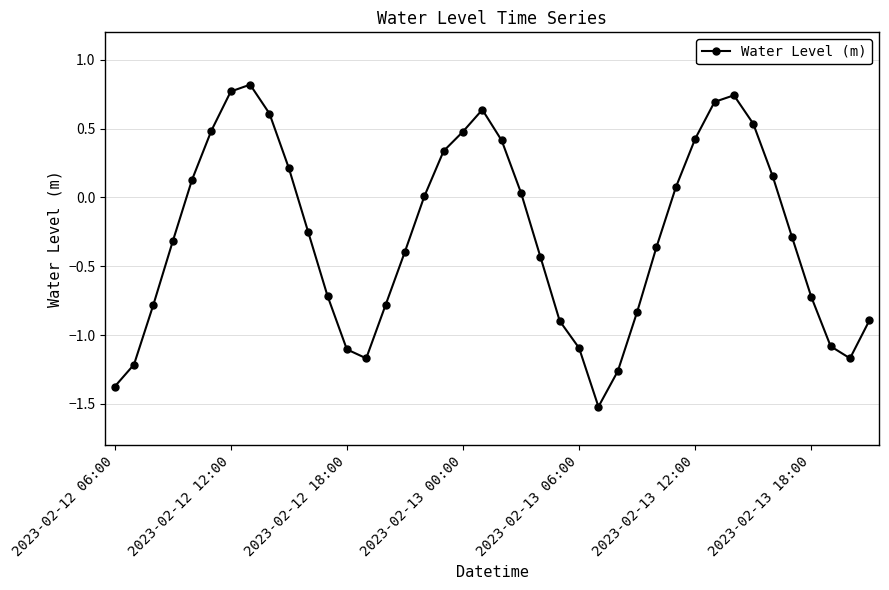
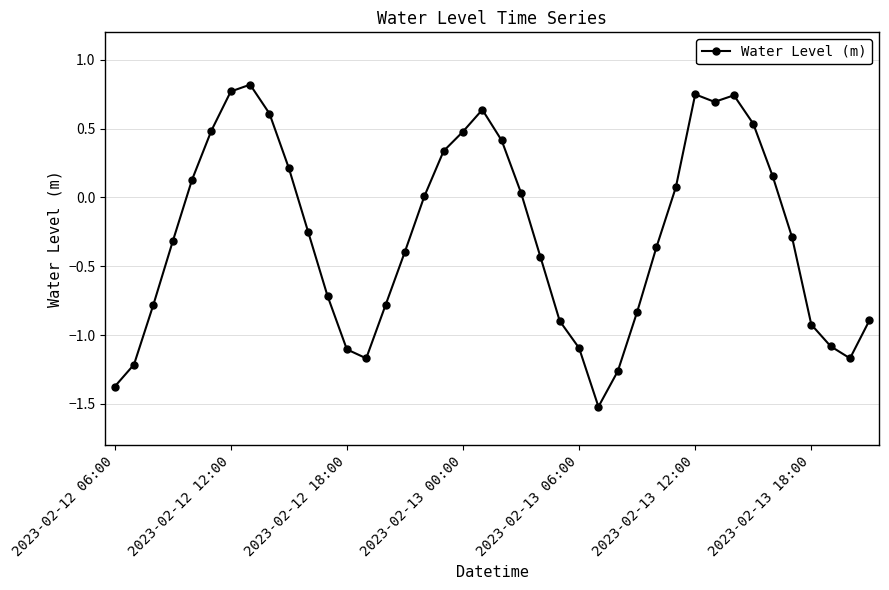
  {
    "2023-02-12 06:00": -1.38,
    "2023-02-12 12:00": 0.77,
    "2023-02-12 18:00": -1.10,
    "2023-02-13 00:00": 0.48,
    "2023-02-13 06:00": -1.09,
-   "2023-02-13 12:00": 0.43,
-   "2023-02-13 18:00": -0.72
+   "2023-02-13 12:00": 0.75,
+   "2023-02-13 18:00": -0.92
  }
